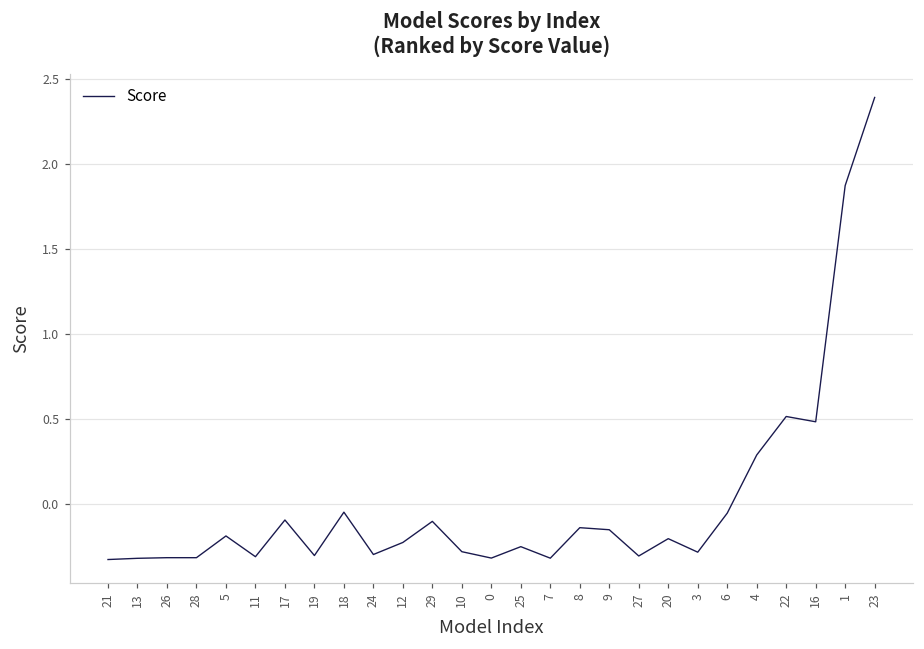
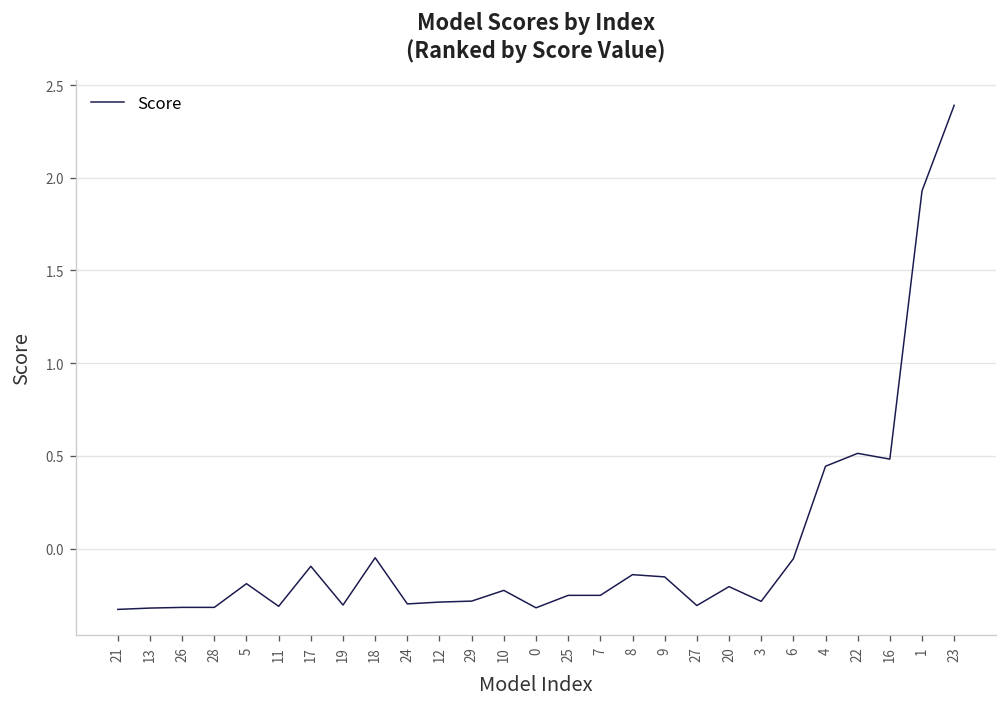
  {
    "21": -0.33,
    "13": -0.32,
    "26": -0.32,
    "28": -0.32,
    "5": -0.19,
    "11": -0.31,
    "17": -0.10,
    "19": -0.30,
    "18": -0.05,
    "24": -0.30,
-   "12": -0.23,
-   "29": -0.10,
-   "10": -0.28,
+   "12": -0.29,
+   "29": -0.28,
+   "10": -0.23,
    "0": -0.32,
    "25": -0.25,
-   "7": -0.32,
+   "7": -0.25,
    "8": -0.14,
    "9": -0.15,
    "27": -0.31,
    "20": -0.21,
    "3": -0.28,
    "6": -0.06,
-   "4": 0.29,
+   "4": 0.44,
    "22": 0.51,
    "16": 0.48,
-   "1": 1.87,
+   "1": 1.93,
    "23": 2.39
  }
